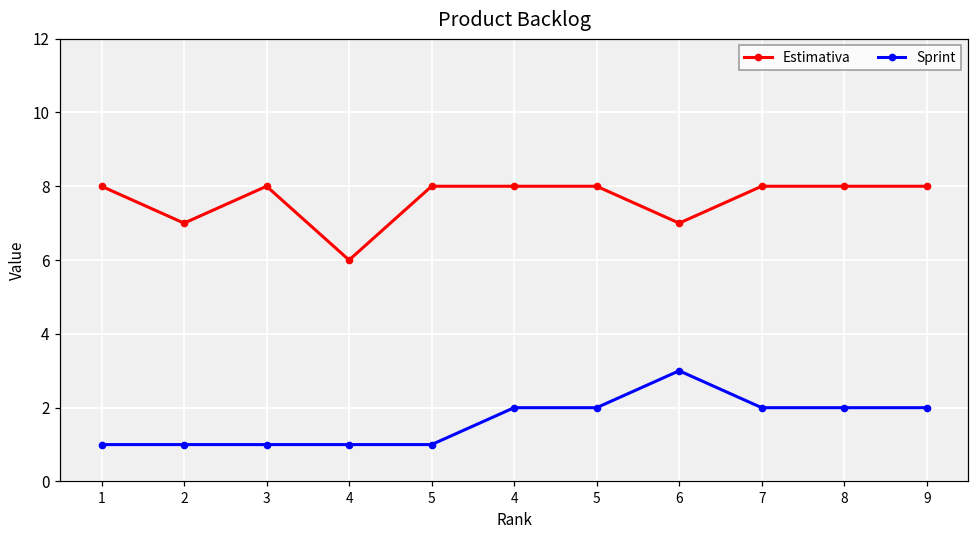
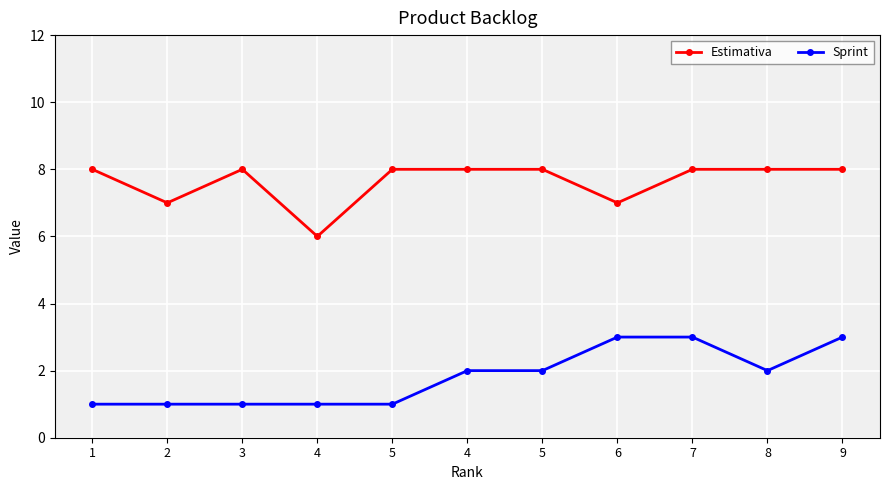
  {
    "Estimativa": {
      "1": 8,
      "2": 7,
      "3": 8,
      "6": 7,
      "7": 8,
      "8": 8,
      "9": 8
    },
    "Sprint": {
      "1": 1,
      "2": 1,
      "3": 1,
      "6": 3,
-     "7": 2,
+     "7": 3,
      "8": 2,
-     "9": 2
+     "9": 3
    }
  }
